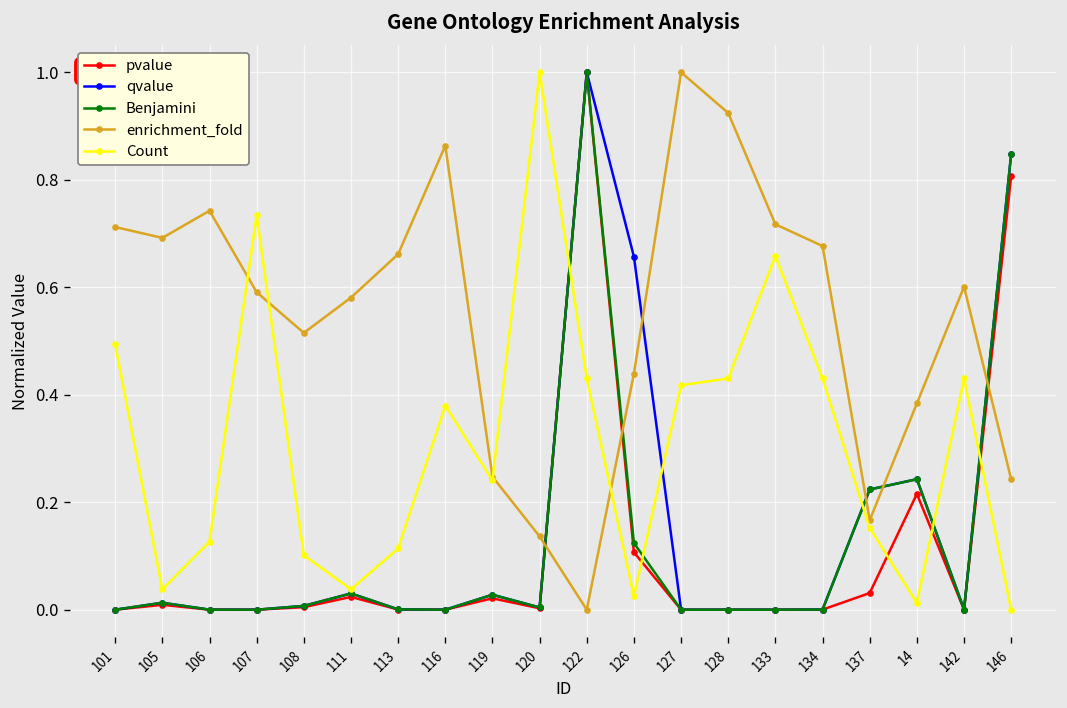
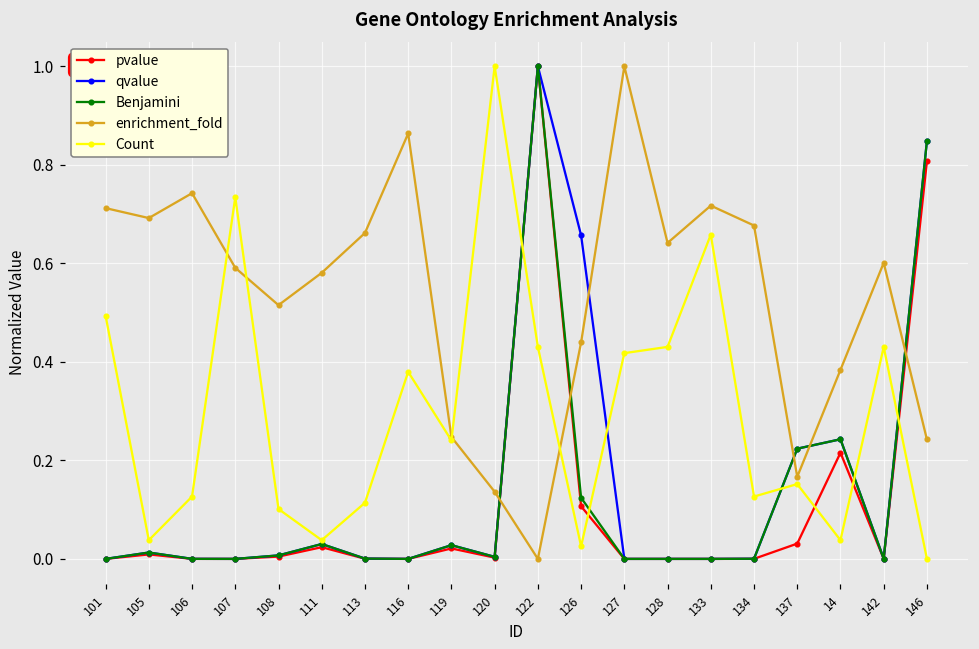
  {
    "pvalue": {
      "111": 0.02,
      "119": 0.02,
      "126": 0.11,
      "137": 0.03,
      "14": 0.22,
      "146": 0.81
    },
    "qvalue": {
      "126": 0.66
    },
    "Benjamini": {
      "126": 0.12
    },
    "enrichment_fold": {
      "101": 0.71,
      "105": 0.69,
      "106": 0.74,
      "107": 0.59,
      "108": 0.52,
      "111": 0.58,
      "113": 0.66,
      "116": 0.86,
      "119": 0.25,
      "120": 0.14,
      "122": 0.00,
      "126": 0.44,
      "127": 1.00,
-     "128": 0.92,
+     "128": 0.64,
      "133": 0.72,
      "134": 0.68,
      "137": 0.17,
      "14": 0.38,
      "142": 0.60,
      "146": 0.24
    },
    "Count": {
      "101": 0.49,
      "105": 0.04,
      "106": 0.13,
      "107": 0.73,
      "108": 0.10,
      "111": 0.04,
      "113": 0.11,
      "116": 0.38,
      "119": 0.24,
      "120": 1.00,
      "122": 0.43,
      "126": 0.03,
      "127": 0.42,
      "128": 0.43,
      "133": 0.66,
-     "134": 0.43,
+     "134": 0.13,
      "137": 0.15,
-     "14": 0.01,
+     "14": 0.04,
      "142": 0.43,
      "146": 0.00
    }
  }
